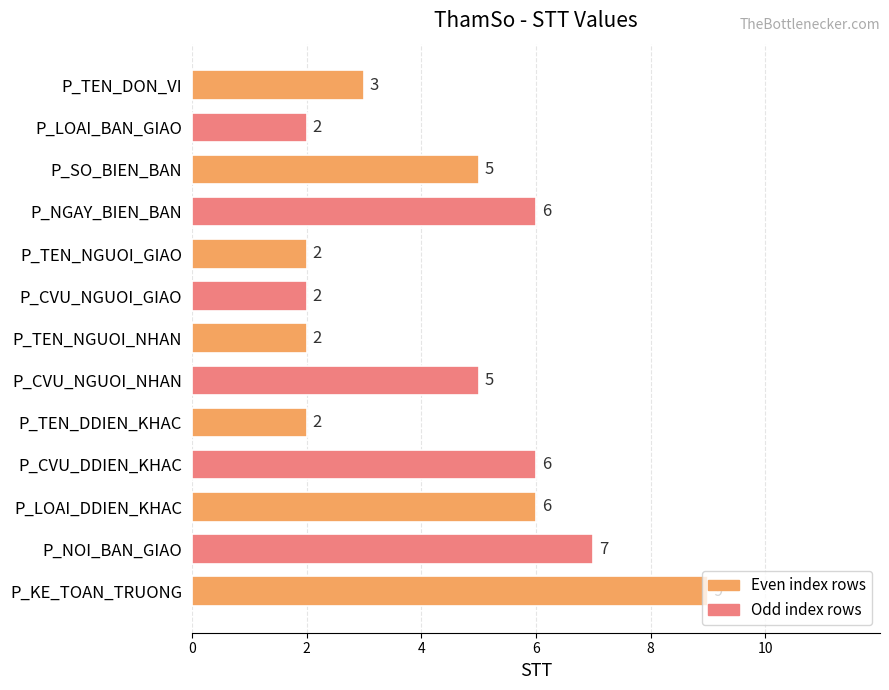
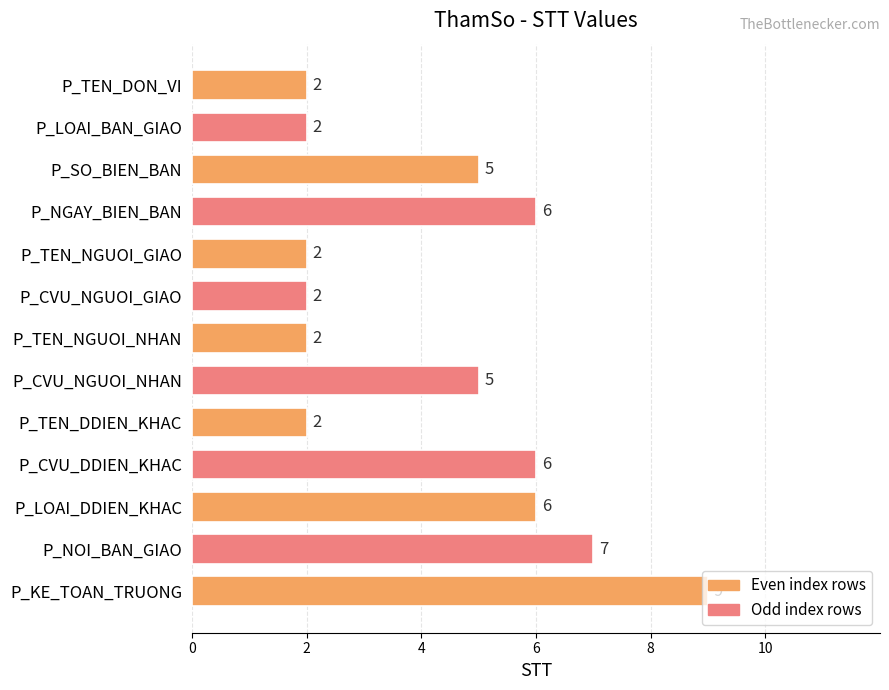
  {
-   "P_TEN_DON_VI": 3,
+   "P_TEN_DON_VI": 2,
    "P_LOAI_BAN_GIAO": 2,
    "P_SO_BIEN_BAN": 5,
    "P_NGAY_BIEN_BAN": 6,
    "P_TEN_NGUOI_GIAO": 2,
    "P_CVU_NGUOI_GIAO": 2,
    "P_TEN_NGUOI_NHAN": 2,
    "P_CVU_NGUOI_NHAN": 5,
    "P_TEN_DDIEN_KHAC": 2,
    "P_CVU_DDIEN_KHAC": 6,
    "P_LOAI_DDIEN_KHAC": 6,
    "P_NOI_BAN_GIAO": 7
  }
